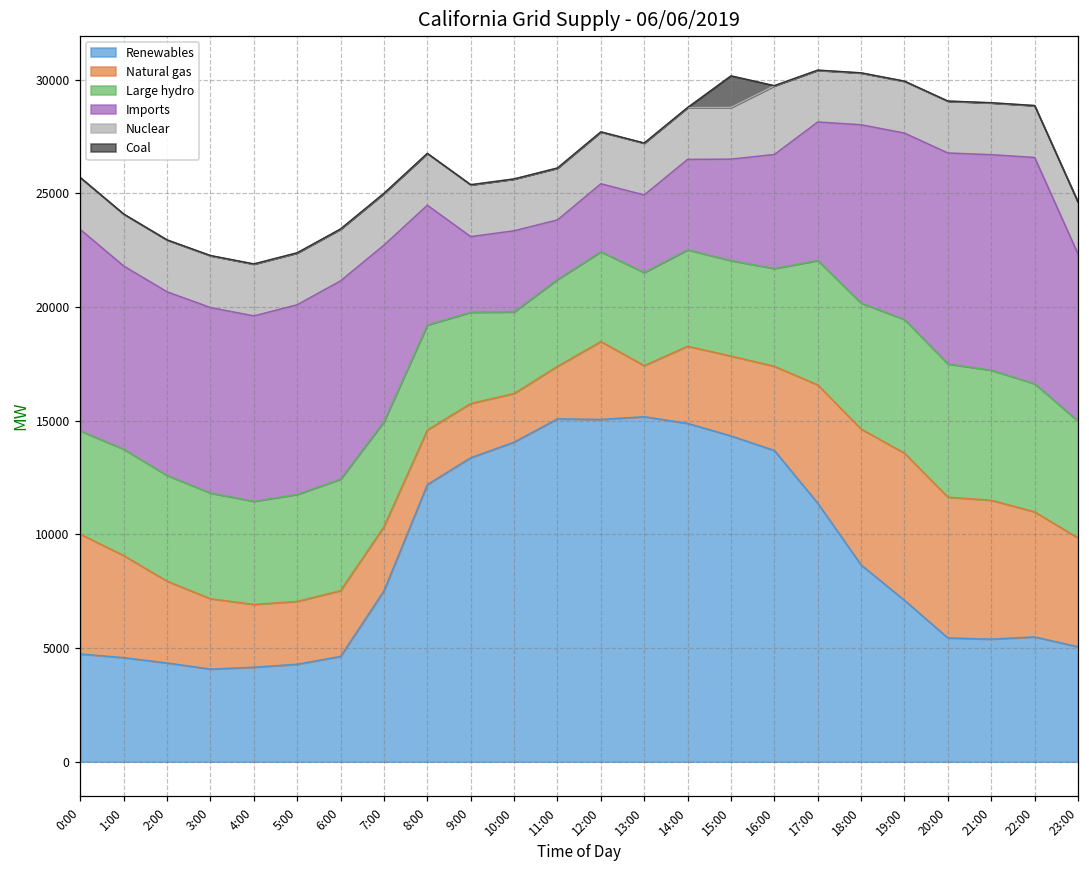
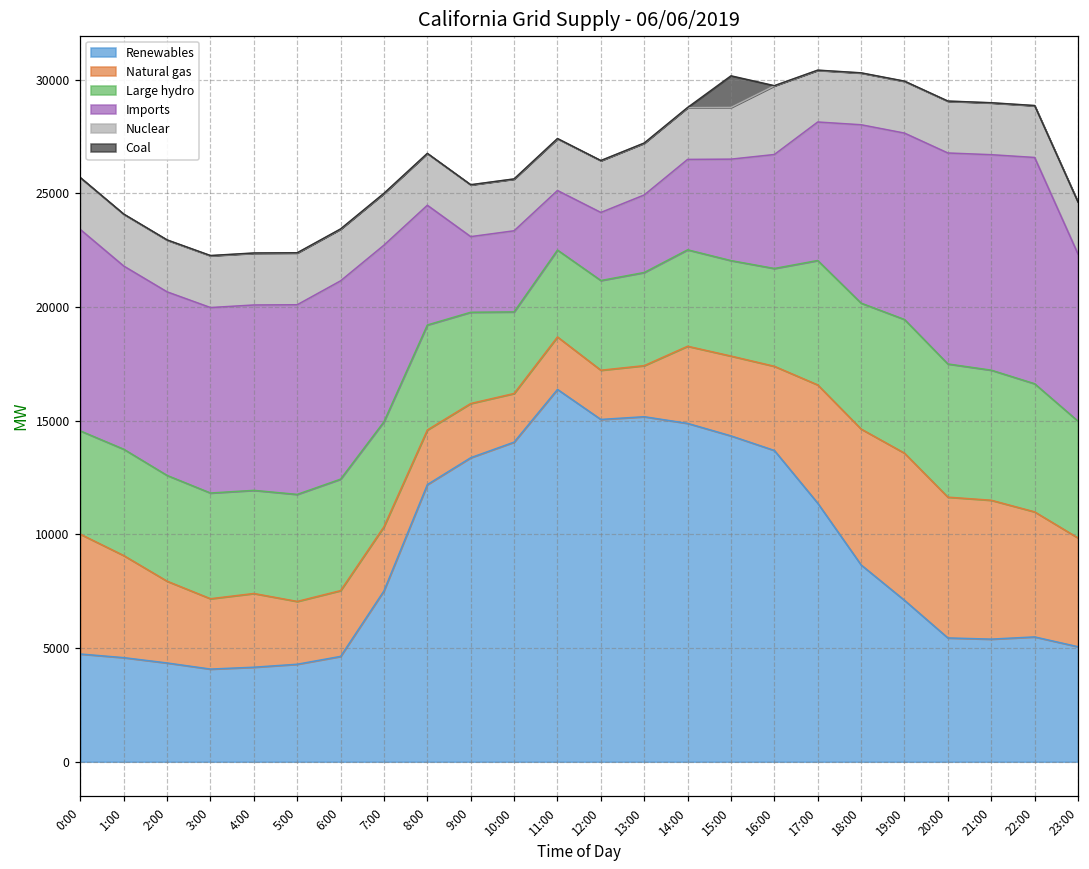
  {
    "Renewables": {
      "0:00": 4700,
      "1:00": 4600,
      "2:00": 4300,
      "3:00": 4100,
      "4:00": 4200,
      "5:00": 4300,
      "6:00": 4600,
      "7:00": 7500,
      "8:00": 12200,
      "9:00": 13400,
      "10:00": 14100,
-     "11:00": 15100,
+     "11:00": 16400,
      "12:00": 15100,
      "13:00": 15200,
      "14:00": 14900,
      "15:00": 14300,
      "16:00": 13700,
      "17:00": 11400,
      "18:00": 8700,
      "19:00": 7100,
      "20:00": 5400,
      "21:00": 5400,
      "22:00": 5500,
      "23:00": 5100
    },
    "Natural gas": {
      "0:00": 5300,
      "1:00": 4500,
      "2:00": 3600,
      "3:00": 3100,
-     "4:00": 2800,
+     "4:00": 3200,
      "5:00": 2800,
      "6:00": 2900,
      "7:00": 2800,
      "8:00": 2400,
      "9:00": 2400,
      "10:00": 2100,
      "11:00": 2300,
-     "12:00": 3400,
+     "12:00": 2200,
      "13:00": 2200,
      "14:00": 3400,
      "15:00": 3500,
      "16:00": 3700,
      "17:00": 5200,
      "18:00": 6000,
      "19:00": 6500,
      "20:00": 6200,
      "21:00": 6100,
      "22:00": 5500,
      "23:00": 4800
    },
    "Large hydro": {
      "0:00": 4500,
      "1:00": 4700,
      "2:00": 4700,
      "3:00": 4700,
      "4:00": 4500,
      "5:00": 4700,
      "6:00": 4900,
      "7:00": 4600,
      "8:00": 4600,
      "9:00": 4000,
      "10:00": 3600,
      "11:00": 3800,
      "12:00": 3900,
      "13:00": 4100,
      "14:00": 4200,
      "15:00": 4200,
      "16:00": 4300,
      "17:00": 5500,
      "18:00": 5500,
      "19:00": 5900,
      "20:00": 5900,
      "21:00": 5700,
      "22:00": 5600,
      "23:00": 5100
    },
    "Imports": {
      "0:00": 8900,
      "1:00": 8100,
      "2:00": 8100,
      "3:00": 8200,
      "4:00": 8200,
      "5:00": 8300,
      "6:00": 8700,
      "7:00": 7800,
      "8:00": 5300,
      "9:00": 3300,
      "10:00": 3600,
      "11:00": 2600,
      "12:00": 3000,
      "13:00": 3400,
      "14:00": 4000,
      "15:00": 4500,
      "16:00": 5000,
      "17:00": 6100,
      "18:00": 7800,
      "19:00": 8200,
      "20:00": 9300,
      "21:00": 9500,
      "22:00": 10000,
      "23:00": 7400
    },
    "Nuclear": {
      "15:00": 2300
    },
    "Coal": {
      "15:00": 1400
    }
  }
